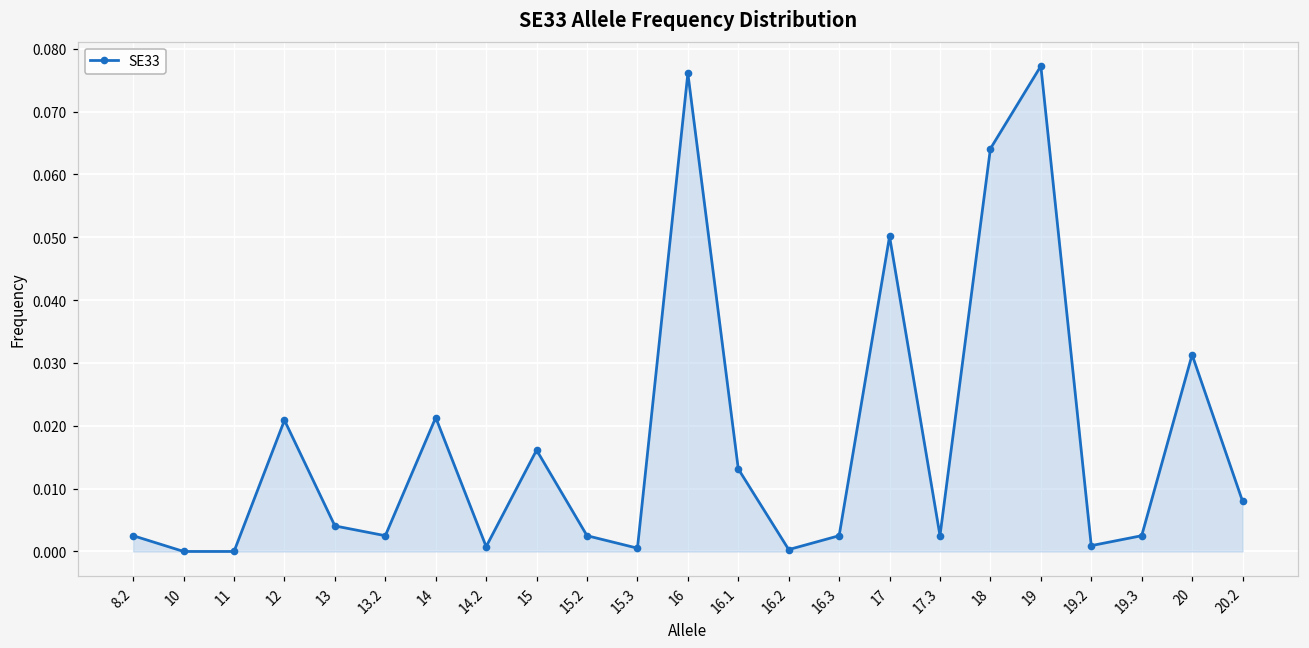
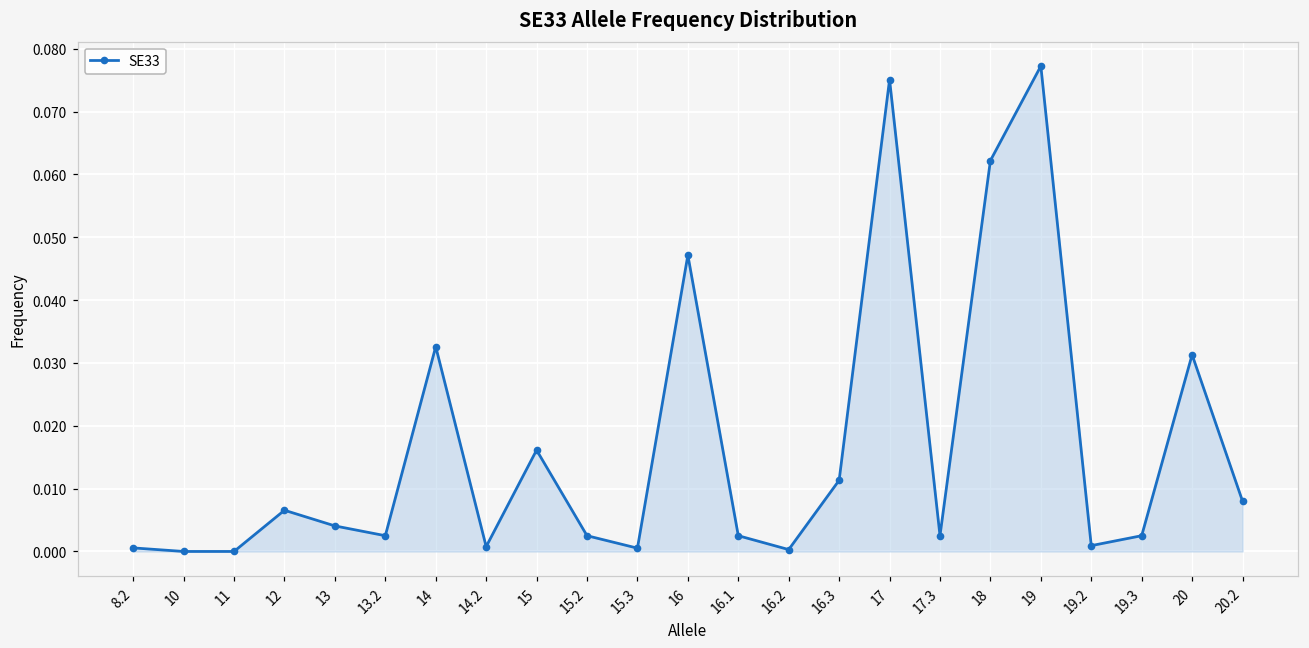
  {
-   "8.2": 0.003,
+   "8.2": 0.001,
    "10": 0.000,
    "11": 0.000,
-   "12": 0.021,
+   "12": 0.007,
    "13": 0.004,
    "13.2": 0.003,
-   "14": 0.021,
+   "14": 0.033,
    "14.2": 0.001,
    "15": 0.016,
    "15.2": 0.003,
    "15.3": 0.001,
-   "16": 0.076,
-   "16.1": 0.013,
+   "16": 0.047,
+   "16.1": 0.003,
    "16.2": 0.000,
-   "16.3": 0.003,
-   "17": 0.050,
+   "16.3": 0.011,
+   "17": 0.075,
    "17.3": 0.003,
-   "18": 0.064,
+   "18": 0.062,
    "19": 0.077,
    "19.2": 0.001,
    "19.3": 0.003,
    "20": 0.031,
    "20.2": 0.008
  }
